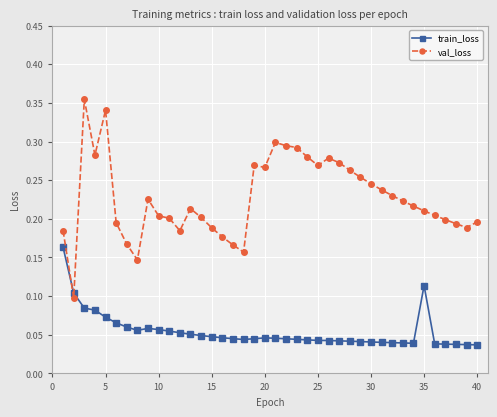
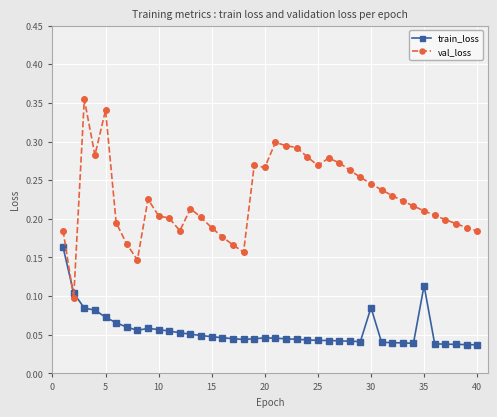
  {
    "train_loss": {
      "5": 0.07,
      "10": 0.06,
      "15": 0.05,
      "20": 0.05,
      "25": 0.04,
-     "30": 0.04,
+     "30": 0.09,
      "35": 0.11,
      "40": 0.04
    },
    "val_loss": {
      "5": 0.34,
      "10": 0.20,
      "15": 0.19,
      "20": 0.27,
      "25": 0.27,
      "30": 0.25,
      "35": 0.21,
-     "40": 0.20
+     "40": 0.18
    }
  }
